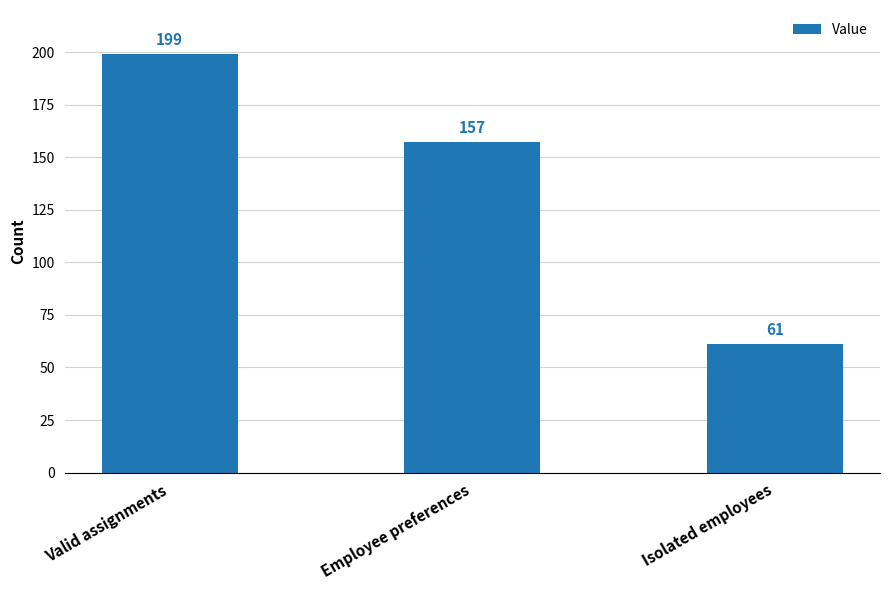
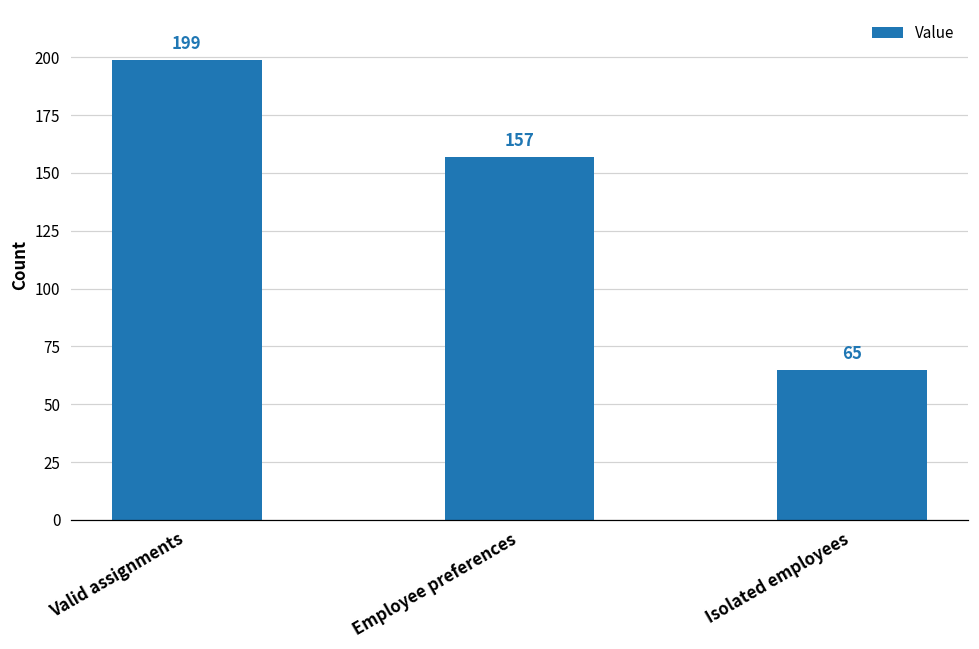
  {
    "Valid assignments": 199,
    "Employee preferences": 157,
-   "Isolated employees": 61
+   "Isolated employees": 65
  }
